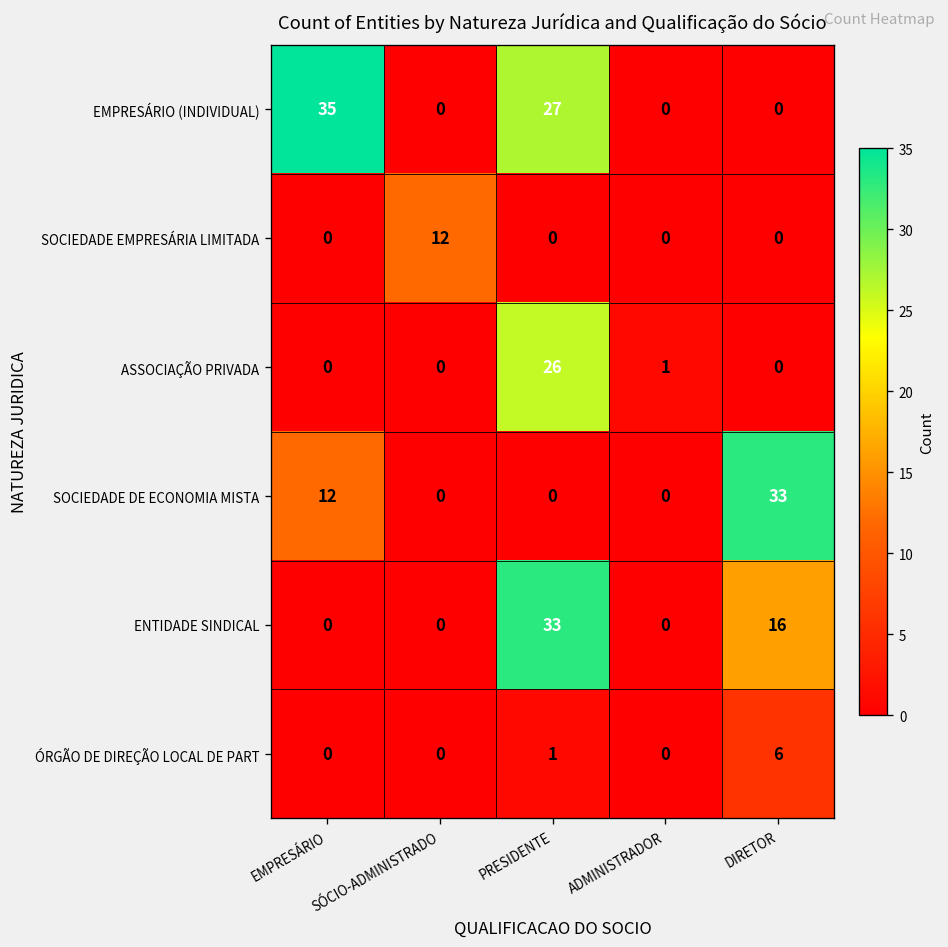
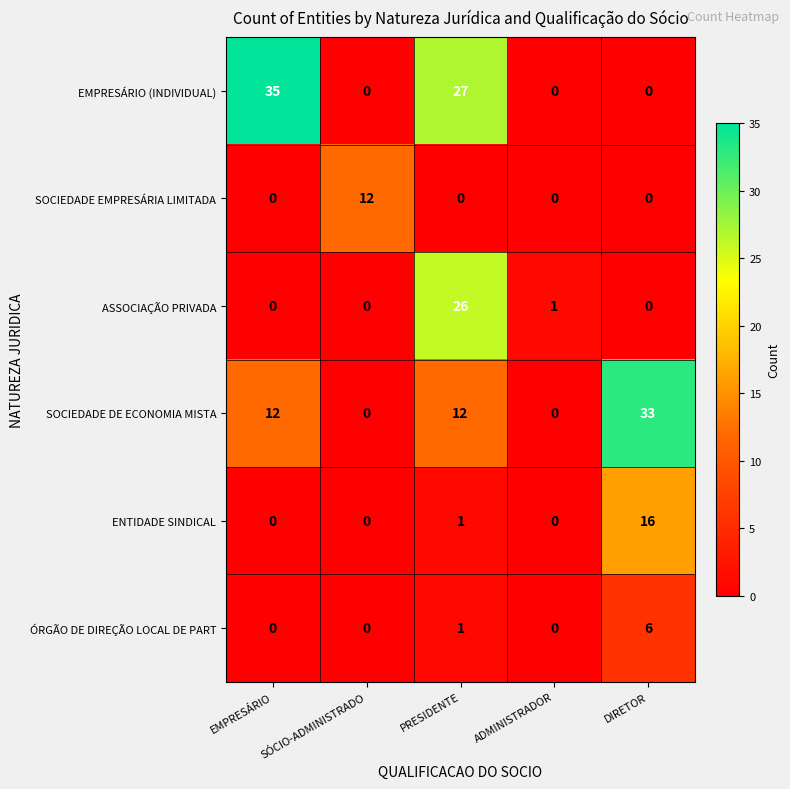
  {
    "EMPRESÁRIO (INDIVIDUAL)": {
      "EMPRESÁRIO": 35,
      "SÓCIO-ADMINISTRADO": 0,
      "PRESIDENTE": 27,
      "ADMINISTRADOR": 0,
      "DIRETOR": 0
    },
    "SOCIEDADE EMPRESÁRIA LIMITADA": {
      "EMPRESÁRIO": 0,
      "SÓCIO-ADMINISTRADO": 12,
      "PRESIDENTE": 0,
      "ADMINISTRADOR": 0,
      "DIRETOR": 0
    },
    "ASSOCIAÇÃO PRIVADA": {
      "EMPRESÁRIO": 0,
      "SÓCIO-ADMINISTRADO": 0,
      "PRESIDENTE": 26,
      "ADMINISTRADOR": 1,
      "DIRETOR": 0
    },
    "SOCIEDADE DE ECONOMIA MISTA": {
      "EMPRESÁRIO": 12,
      "SÓCIO-ADMINISTRADO": 0,
-     "PRESIDENTE": 0,
+     "PRESIDENTE": 12,
      "ADMINISTRADOR": 0,
      "DIRETOR": 33
    },
    "ENTIDADE SINDICAL": {
      "EMPRESÁRIO": 0,
      "SÓCIO-ADMINISTRADO": 0,
-     "PRESIDENTE": 33,
+     "PRESIDENTE": 1,
      "ADMINISTRADOR": 0,
      "DIRETOR": 16
    },
    "ÓRGÃO DE DIREÇÃO LOCAL DE PART": {
      "EMPRESÁRIO": 0,
      "SÓCIO-ADMINISTRADO": 0,
      "PRESIDENTE": 1,
      "ADMINISTRADOR": 0,
      "DIRETOR": 6
    }
  }
